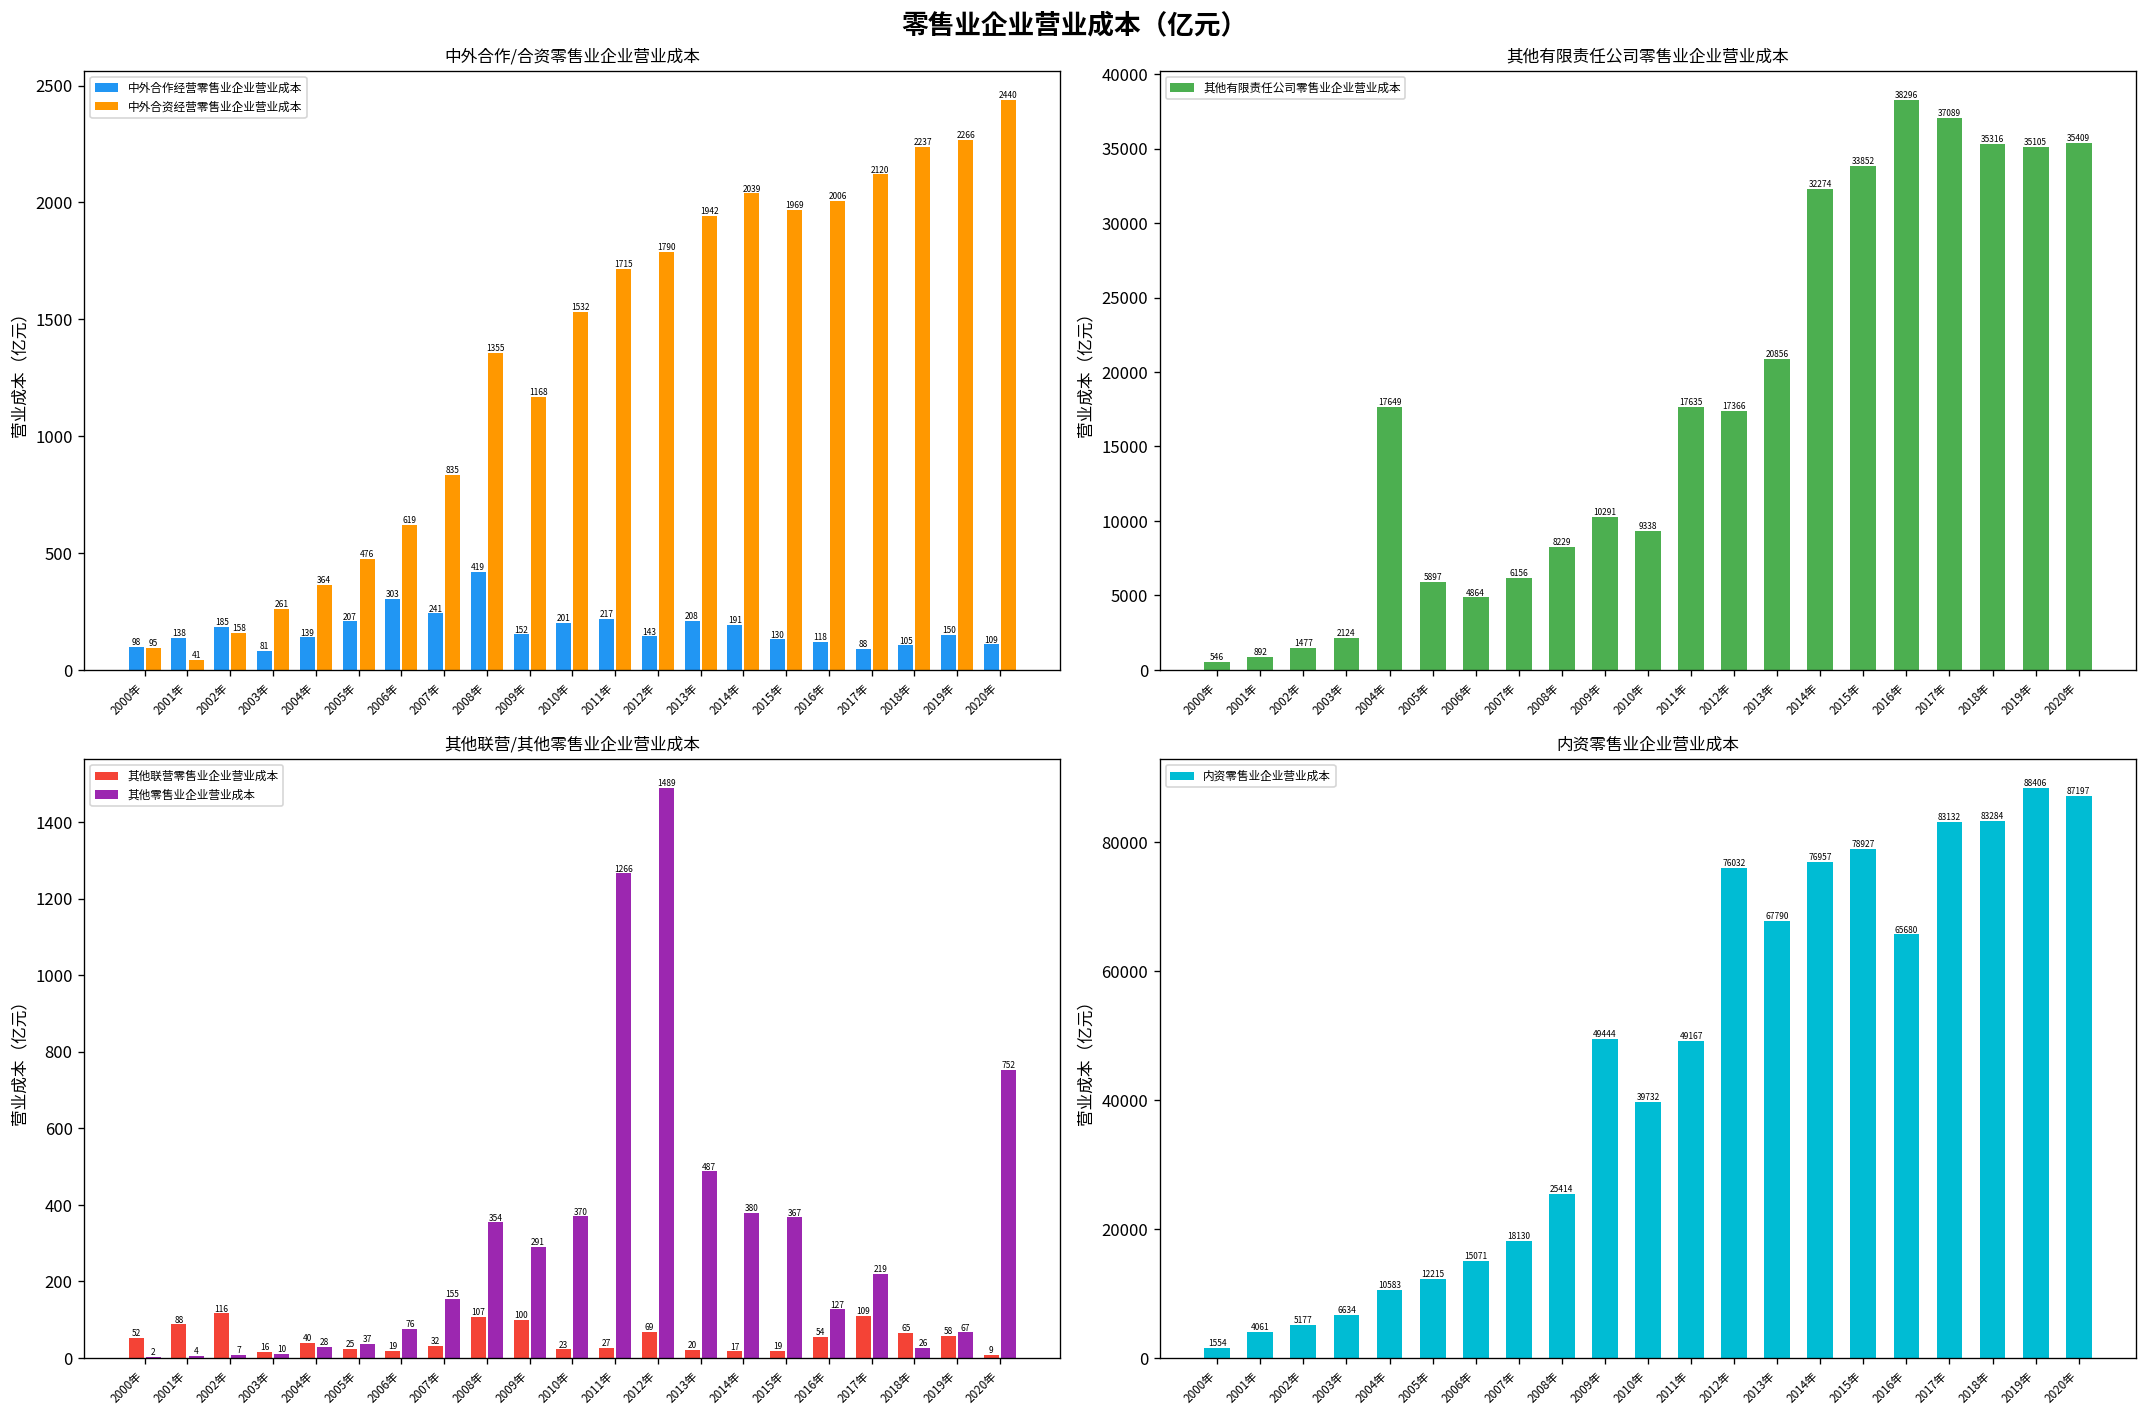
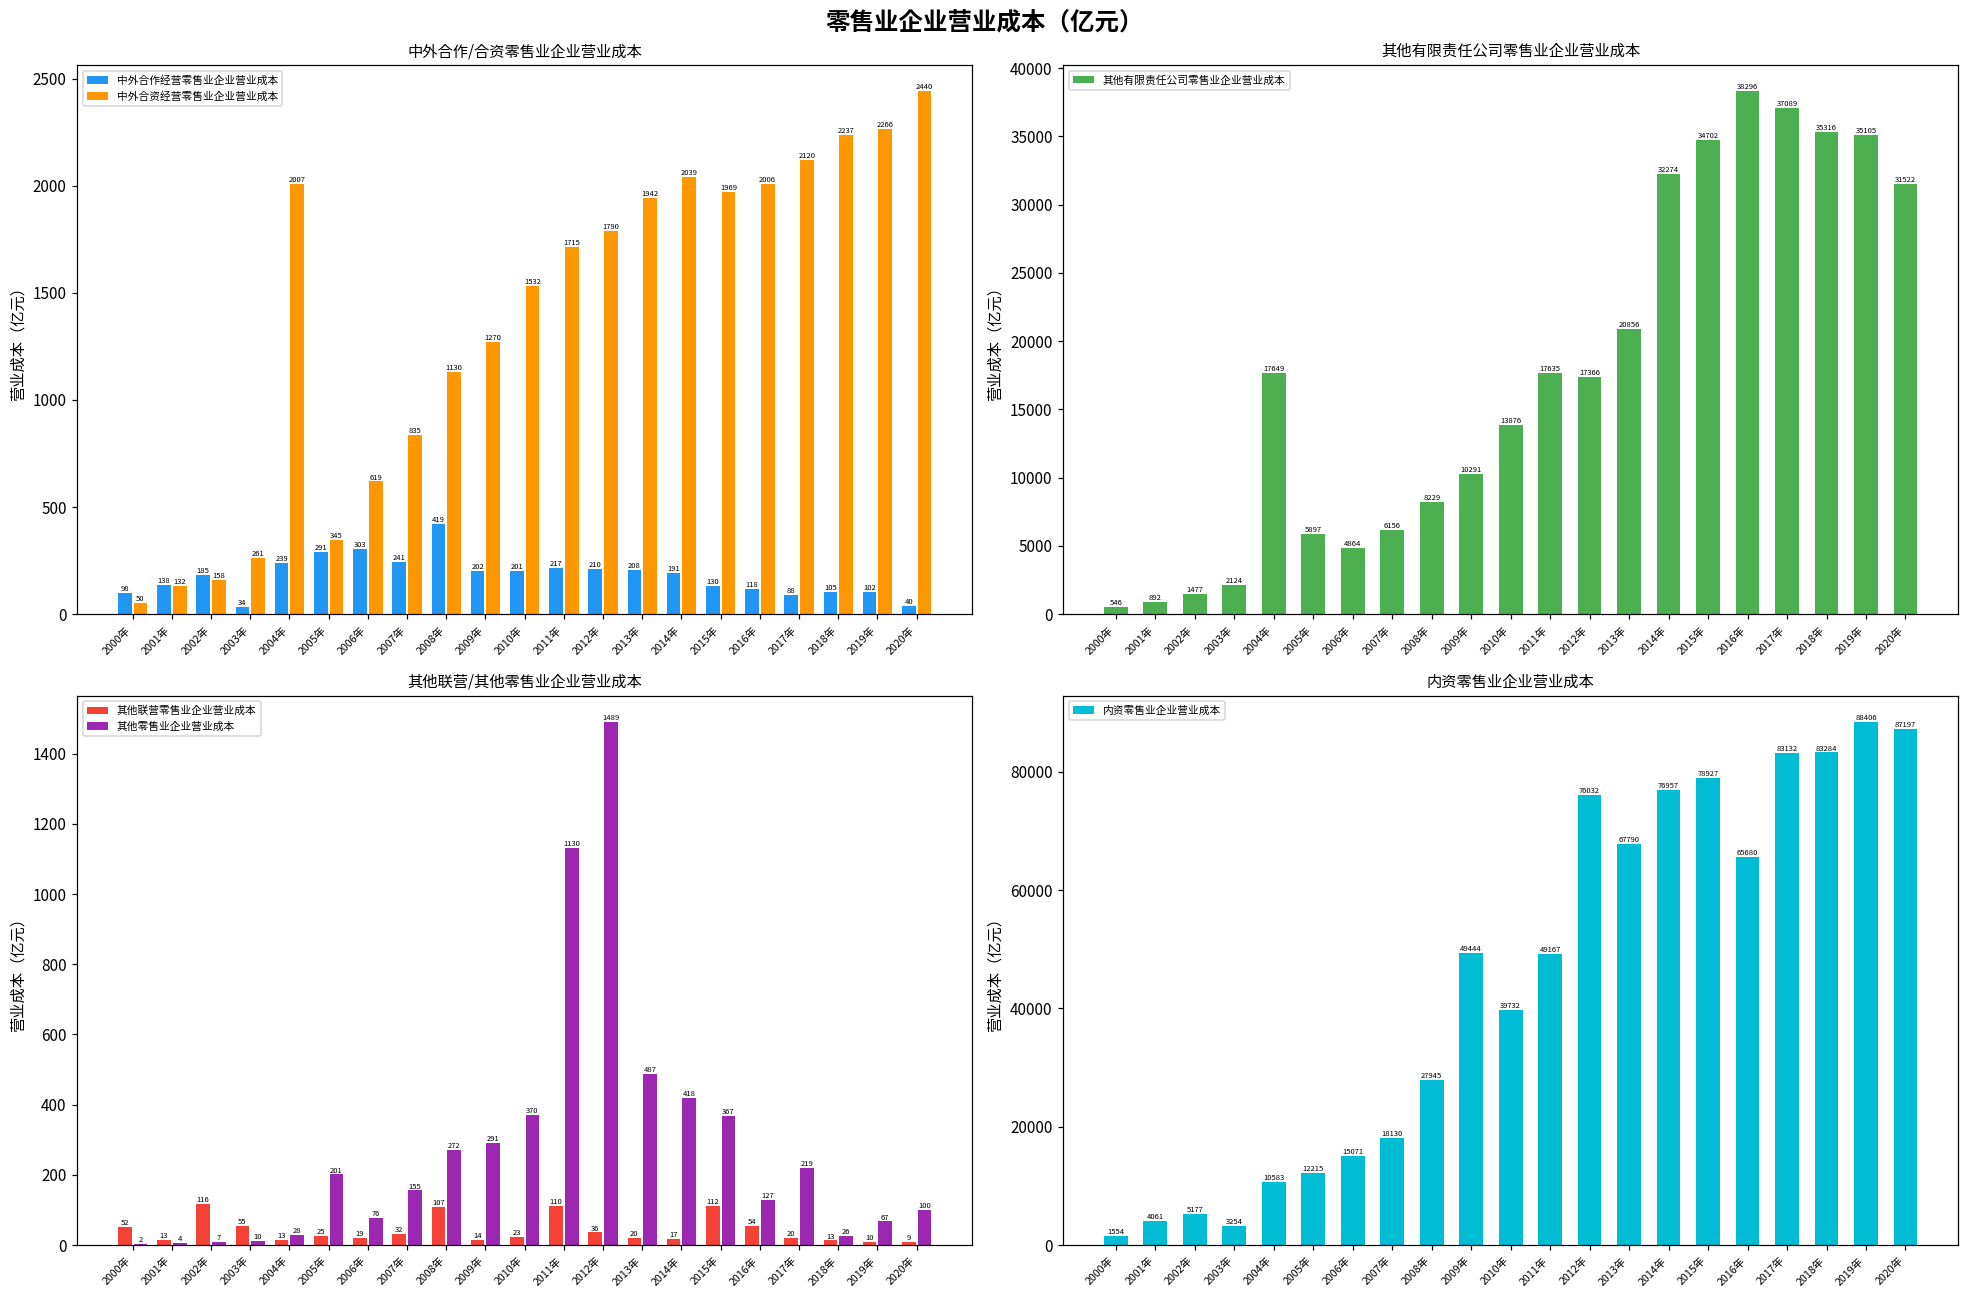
  {
    "中外合作/合资零售业企业营业成本": {
      "中外合作经营零售业企业营业成本": {
        "2000年": 98,
        "2001年": 138,
        "2002年": 185,
-       "2003年": 81,
-       "2004年": 139,
-       "2005年": 207,
+       "2003年": 34,
+       "2004年": 239,
+       "2005年": 291,
        "2006年": 303,
        "2007年": 241,
        "2008年": 419,
-       "2009年": 152,
+       "2009年": 202,
        "2010年": 201,
        "2011年": 217,
-       "2012年": 143,
+       "2012年": 210,
        "2013年": 208,
        "2014年": 191,
        "2015年": 130,
        "2016年": 118,
        "2017年": 88,
        "2018年": 105,
-       "2019年": 150,
-       "2020年": 109
+       "2019年": 102,
+       "2020年": 40
      },
      "中外合资经营零售业企业营业成本": {
-       "2000年": 95,
-       "2001年": 41,
+       "2000年": 50,
+       "2001年": 132,
        "2002年": 158,
        "2003年": 261,
-       "2004年": 364,
-       "2005年": 476,
+       "2004年": 2007,
+       "2005年": 345,
        "2006年": 619,
        "2007年": 835,
-       "2008年": 1355,
-       "2009年": 1168,
+       "2008年": 1130,
+       "2009年": 1270,
        "2010年": 1532,
        "2011年": 1715,
        "2012年": 1790,
        "2013年": 1942,
        "2014年": 2039,
        "2015年": 1969,
        "2016年": 2006,
        "2017年": 2120,
        "2018年": 2237,
        "2019年": 2266,
        "2020年": 2440
      }
    },
    "其他有限责任公司零售业企业营业成本": {
      "2000年": 546,
      "2001年": 892,
      "2002年": 1477,
      "2003年": 2124,
      "2004年": 17649,
      "2005年": 5897,
      "2006年": 4864,
      "2007年": 6156,
      "2008年": 8229,
      "2009年": 10291,
-     "2010年": 9338,
+     "2010年": 13876,
      "2011年": 17635,
      "2012年": 17366,
      "2013年": 20856,
      "2014年": 32274,
-     "2015年": 33852,
+     "2015年": 34702,
      "2016年": 38296,
      "2017年": 37089,
      "2018年": 35316,
      "2019年": 35105,
-     "2020年": 35409
+     "2020年": 31522
    },
    "其他联营/其他零售业企业营业成本": {
      "其他联营零售业企业营业成本": {
        "2000年": 52,
-       "2001年": 88,
+       "2001年": 13,
        "2002年": 116,
-       "2003年": 16,
-       "2004年": 40,
+       "2003年": 55,
+       "2004年": 13,
        "2005年": 25,
        "2006年": 19,
        "2007年": 32,
        "2008年": 107,
-       "2009年": 100,
+       "2009年": 14,
        "2010年": 23,
-       "2011年": 27,
-       "2012年": 69,
+       "2011年": 110,
+       "2012年": 36,
        "2013年": 20,
        "2014年": 17,
-       "2015年": 19,
+       "2015年": 112,
        "2016年": 54,
-       "2017年": 109,
-       "2018年": 65,
-       "2019年": 58,
+       "2017年": 20,
+       "2018年": 13,
+       "2019年": 10,
        "2020年": 9
      },
      "其他零售业企业营业成本": {
        "2000年": 2,
        "2001年": 4,
        "2002年": 7,
        "2003年": 10,
        "2004年": 28,
-       "2005年": 37,
+       "2005年": 201,
        "2006年": 76,
        "2007年": 155,
-       "2008年": 354,
+       "2008年": 272,
        "2009年": 291,
        "2010年": 370,
-       "2011年": 1266,
+       "2011年": 1130,
        "2012年": 1489,
        "2013年": 487,
-       "2014年": 380,
+       "2014年": 418,
        "2015年": 367,
        "2016年": 127,
        "2017年": 219,
        "2018年": 26,
        "2019年": 67,
-       "2020年": 752
+       "2020年": 100
      }
    },
    "内资零售业企业营业成本": {
      "2000年": 1554,
      "2001年": 4061,
      "2002年": 5177,
-     "2003年": 6634,
+     "2003年": 3254,
      "2004年": 10583,
      "2005年": 12215,
      "2006年": 15071,
      "2007年": 18130,
-     "2008年": 25414,
+     "2008年": 27945,
      "2009年": 49444,
      "2010年": 39732,
      "2011年": 49167,
      "2012年": 76032,
      "2013年": 67790,
      "2014年": 76957,
      "2015年": 78927,
      "2016年": 65680,
      "2017年": 83132,
      "2018年": 83284,
      "2019年": 88406,
      "2020年": 87197
    }
  }
